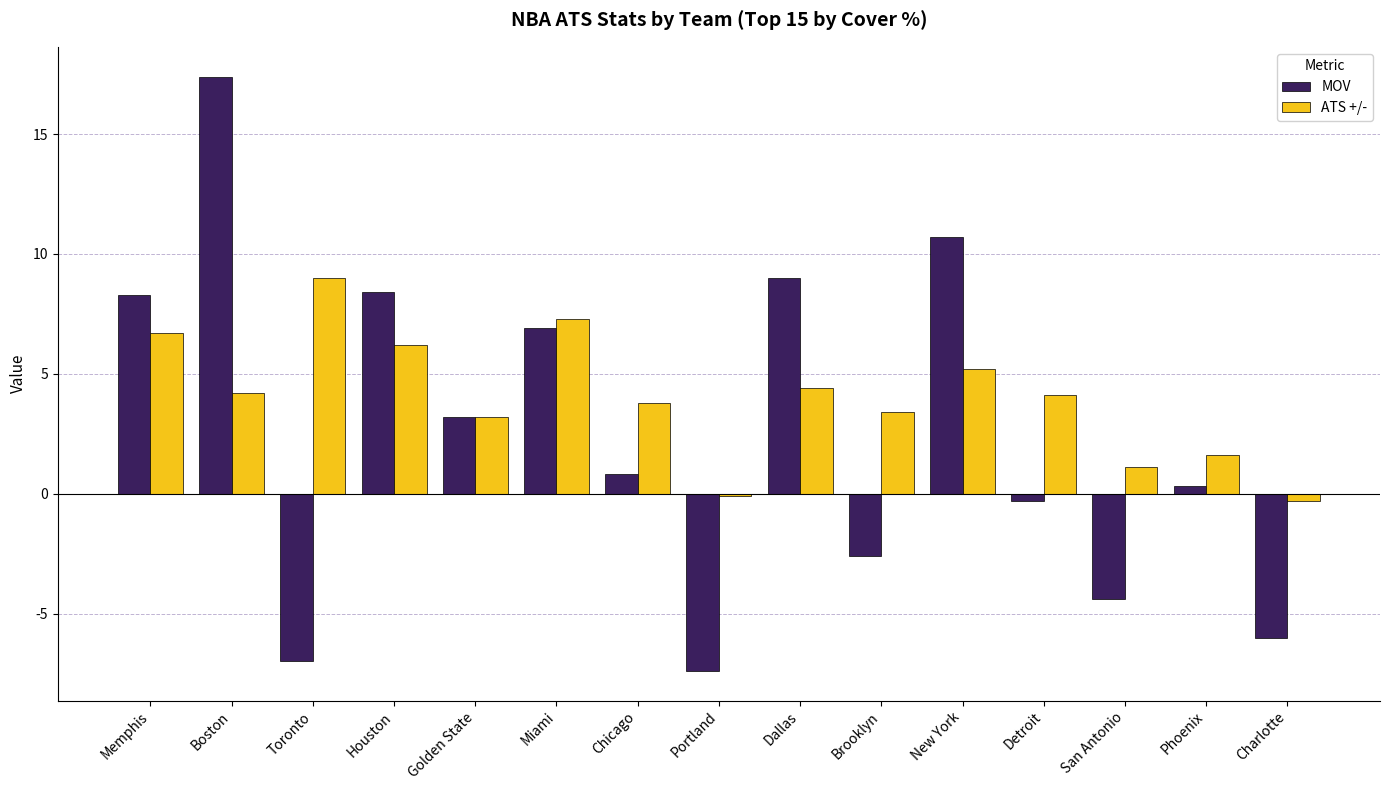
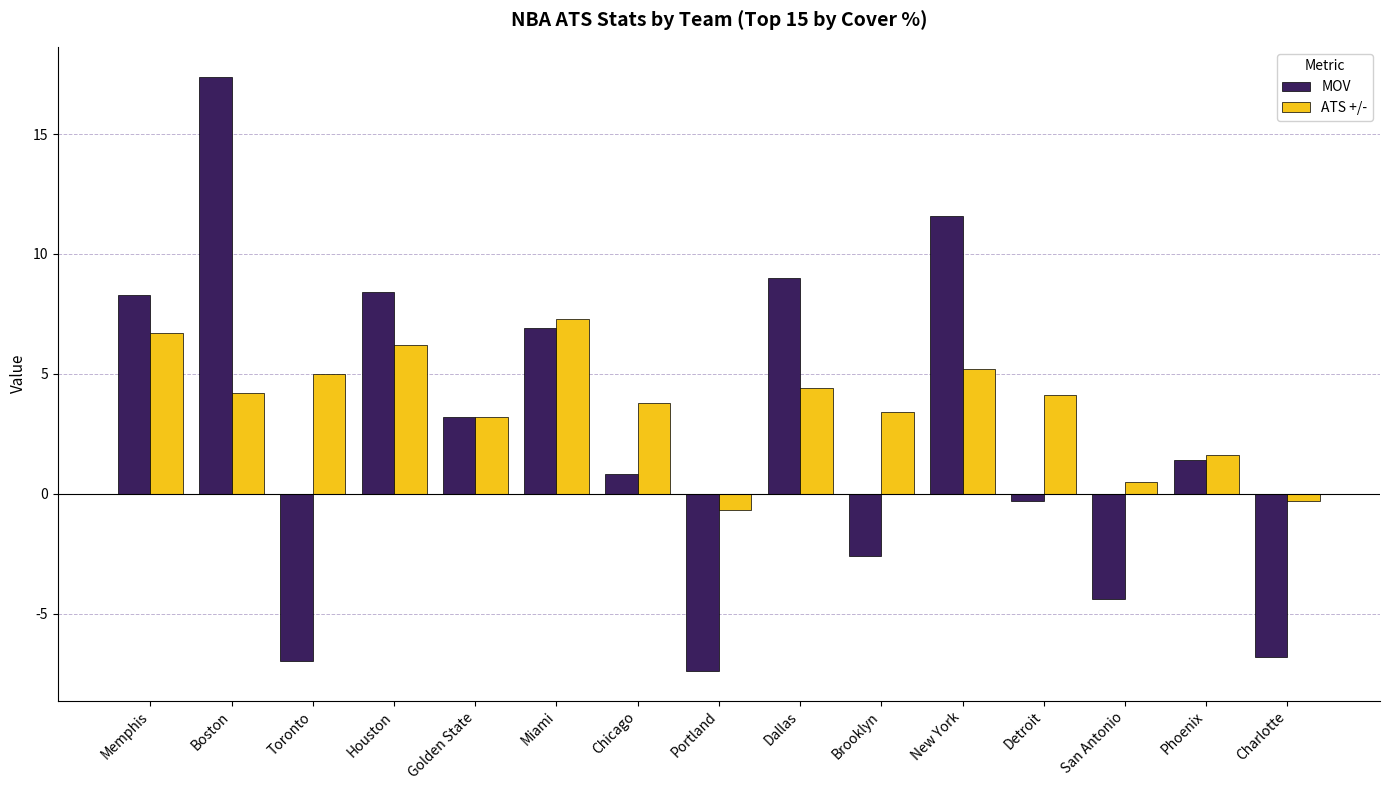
  {
    "MOV": {
      "Memphis": 8.3,
      "Boston": 17.4,
      "Toronto": -7.0,
      "Houston": 8.4,
      "Golden State": 3.2,
      "Miami": 6.9,
      "Chicago": 0.8,
      "Portland": -7.4,
      "Dallas": 9.0,
      "Brooklyn": -2.6,
-     "New York": 10.7,
+     "New York": 11.6,
      "Detroit": -0.3,
      "San Antonio": -4.4,
-     "Phoenix": 0.3,
-     "Charlotte": -6.0
+     "Phoenix": 1.4,
+     "Charlotte": -6.8
    },
    "ATS +/-": {
      "Memphis": 6.7,
      "Boston": 4.2,
-     "Toronto": 9,
+     "Toronto": 5,
      "Houston": 6.2,
      "Golden State": 3.2,
      "Miami": 7.3,
      "Chicago": 3.8,
-     "Portland": -0.1,
+     "Portland": -0.7,
      "Dallas": 4.4,
      "Brooklyn": 3.4,
      "New York": 5.2,
      "Detroit": 4.1,
-     "San Antonio": 1.1,
+     "San Antonio": 0.5,
      "Phoenix": 1.6,
      "Charlotte": -0.3
    }
  }
